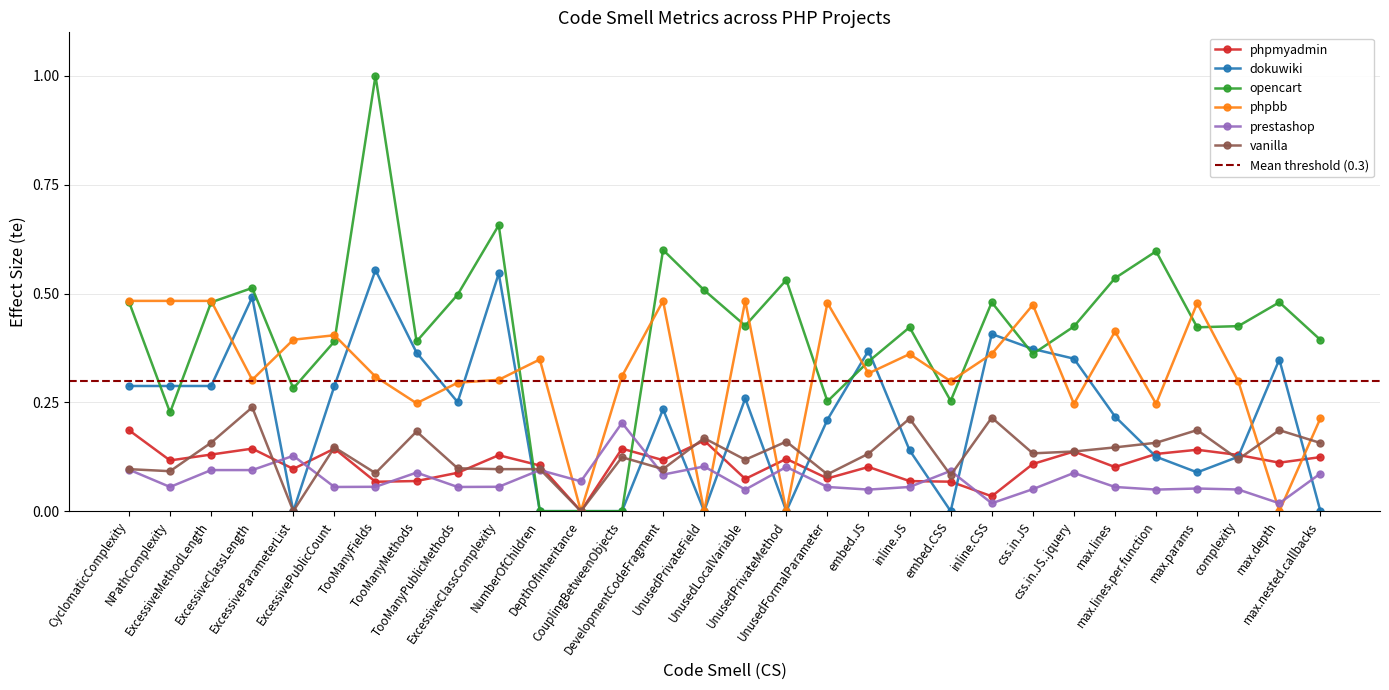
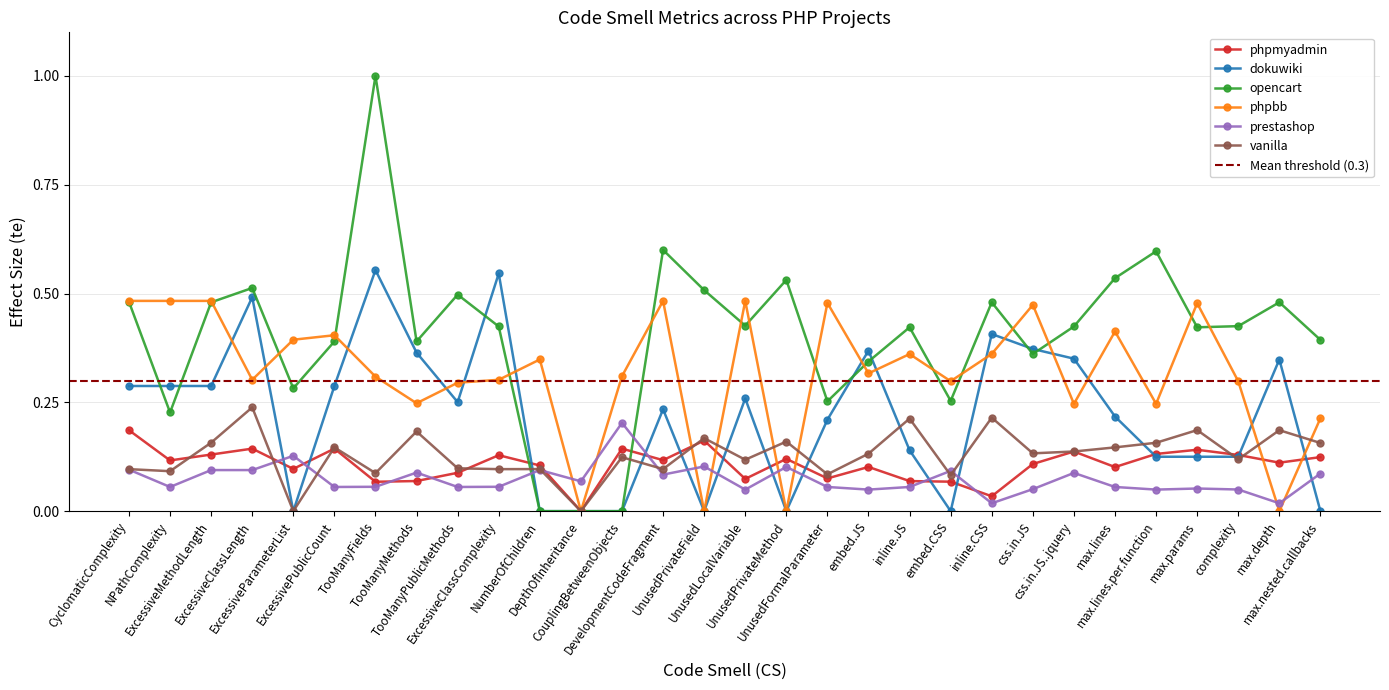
  {
    "phpmyadmin": {
      "CyclomaticComplexity": 0.19,
      "NPathComplexity": 0.12,
      "ExcessiveMethodLength": 0.13,
      "ExcessiveClassLength": 0.14,
      "ExcessiveParameterList": 0.10,
      "TooManyFields": 0.07,
      "TooManyMethods": 0.07,
      "TooManyPublicMethods": 0.09,
      "ExcessiveClassComplexity": 0.13,
      "NumberOfChildren": 0.10,
      "CouplingBetweenObjects": 0.14,
      "DevelopmentCodeFragment": 0.12,
      "UnusedLocalVariable": 0.07,
      "UnusedPrivateMethod": 0.12,
      "UnusedFormalParameter": 0.08,
      "embed.JS": 0.10,
      "inline.JS": 0.07,
      "embed.CSS": 0.07,
      "inline.CSS": 0.03,
      "css.in.JS": 0.11,
      "max.lines": 0.10,
      "max.lines.per.function": 0.13,
      "max.params": 0.14,
      "max.depth": 0.11,
      "max.nested.callbacks": 0.12
    },
    "dokuwiki": {
      "CyclomaticComplexity": 0.29,
      "NPathComplexity": 0.29,
      "ExcessiveMethodLength": 0.29,
      "ExcessiveClassLength": 0.49,
      "ExcessivePublicCount": 0.29,
      "TooManyFields": 0.55,
      "TooManyMethods": 0.36,
      "TooManyPublicMethods": 0.25,
      "ExcessiveClassComplexity": 0.55,
      "DevelopmentCodeFragment": 0.23,
      "UnusedLocalVariable": 0.26,
      "UnusedFormalParameter": 0.21,
      "embed.JS": 0.37,
      "inline.JS": 0.14,
      "embed.CSS": 0.00,
      "inline.CSS": 0.41,
      "css.in.JS": 0.37,
      "css.in.JS..jquery": 0.35,
      "max.lines": 0.22,
      "max.lines.per.function": 0.12,
-     "max.params": 0.09,
+     "max.params": 0.12,
      "max.depth": 0.35,
      "max.nested.callbacks": 0.00
    },
    "opencart": {
      "NPathComplexity": 0.23,
      "ExcessiveClassLength": 0.51,
      "ExcessiveParameterList": 0.28,
      "ExcessivePublicCount": 0.39,
      "TooManyFields": 1.00,
      "TooManyMethods": 0.39,
      "TooManyPublicMethods": 0.50,
-     "ExcessiveClassComplexity": 0.66,
+     "ExcessiveClassComplexity": 0.42,
      "DevelopmentCodeFragment": 0.60,
      "UnusedPrivateField": 0.51,
      "UnusedLocalVariable": 0.43,
      "UnusedPrivateMethod": 0.53,
      "UnusedFormalParameter": 0.25,
      "embed.JS": 0.34,
      "inline.JS": 0.42,
      "embed.CSS": 0.25,
      "inline.CSS": 0.48,
      "css.in.JS": 0.36,
      "css.in.JS..jquery": 0.42,
      "max.lines": 0.54,
      "max.lines.per.function": 0.60,
      "max.params": 0.42,
      "complexity": 0.42,
      "max.depth": 0.48,
      "max.nested.callbacks": 0.39
    },
    "phpbb": {
      "NPathComplexity": 0.48,
      "ExcessiveClassLength": 0.30,
      "ExcessiveParameterList": 0.39,
      "ExcessivePublicCount": 0.40,
      "TooManyFields": 0.31,
      "TooManyMethods": 0.25,
      "TooManyPublicMethods": 0.30,
      "ExcessiveClassComplexity": 0.30,
      "NumberOfChildren": 0.35,
      "CouplingBetweenObjects": 0.31,
      "DevelopmentCodeFragment": 0.48,
      "UnusedLocalVariable": 0.48,
      "UnusedFormalParameter": 0.48,
      "embed.JS": 0.32,
      "inline.JS": 0.36,
      "embed.CSS": 0.30,
      "inline.CSS": 0.36,
      "css.in.JS": 0.47,
      "css.in.JS..jquery": 0.25,
      "max.lines": 0.41,
      "max.lines.per.function": 0.25,
      "max.params": 0.48,
      "complexity": 0.30,
      "max.depth": 0.00,
      "max.nested.callbacks": 0.21
    },
    "prestashop": {
      "NPathComplexity": 0.06,
      "ExcessiveMethodLength": 0.09,
      "ExcessiveClassLength": 0.09,
      "ExcessiveParameterList": 0.13,
      "ExcessivePublicCount": 0.06,
      "TooManyFields": 0.06,
      "TooManyMethods": 0.09,
      "TooManyPublicMethods": 0.06,
      "ExcessiveClassComplexity": 0.06,
      "DepthOfInheritance": 0.07,
      "CouplingBetweenObjects": 0.20,
      "DevelopmentCodeFragment": 0.08,
      "UnusedPrivateField": 0.10,
      "UnusedLocalVariable": 0.05,
      "UnusedPrivateMethod": 0.10,
      "UnusedFormalParameter": 0.06,
      "embed.JS": 0.05,
      "inline.JS": 0.06,
      "embed.CSS": 0.09,
      "inline.CSS": 0.02,
      "css.in.JS": 0.05,
      "css.in.JS..jquery": 0.09,
      "max.lines": 0.06,
      "max.lines.per.function": 0.05,
      "max.params": 0.05,
      "complexity": 0.05,
      "max.depth": 0.02,
      "max.nested.callbacks": 0.09
    },
    "vanilla": {
      "NPathComplexity": 0.09,
      "ExcessiveMethodLength": 0.16,
      "ExcessiveClassLength": 0.24,
      "TooManyFields": 0.09,
      "TooManyMethods": 0.18,
      "TooManyPublicMethods": 0.10,
      "ExcessiveClassComplexity": 0.10,
      "CouplingBetweenObjects": 0.12,
      "DevelopmentCodeFragment": 0.10,
      "UnusedLocalVariable": 0.12,
      "UnusedPrivateMethod": 0.16,
      "UnusedFormalParameter": 0.08,
      "embed.JS": 0.13,
      "inline.JS": 0.21,
      "embed.CSS": 0.08,
      "inline.CSS": 0.21,
      "css.in.JS": 0.13,
      "max.lines": 0.15,
      "max.lines.per.function": 0.16,
      "max.params": 0.19,
      "complexity": 0.12,
      "max.depth": 0.19,
      "max.nested.callbacks": 0.16
    }
  }
